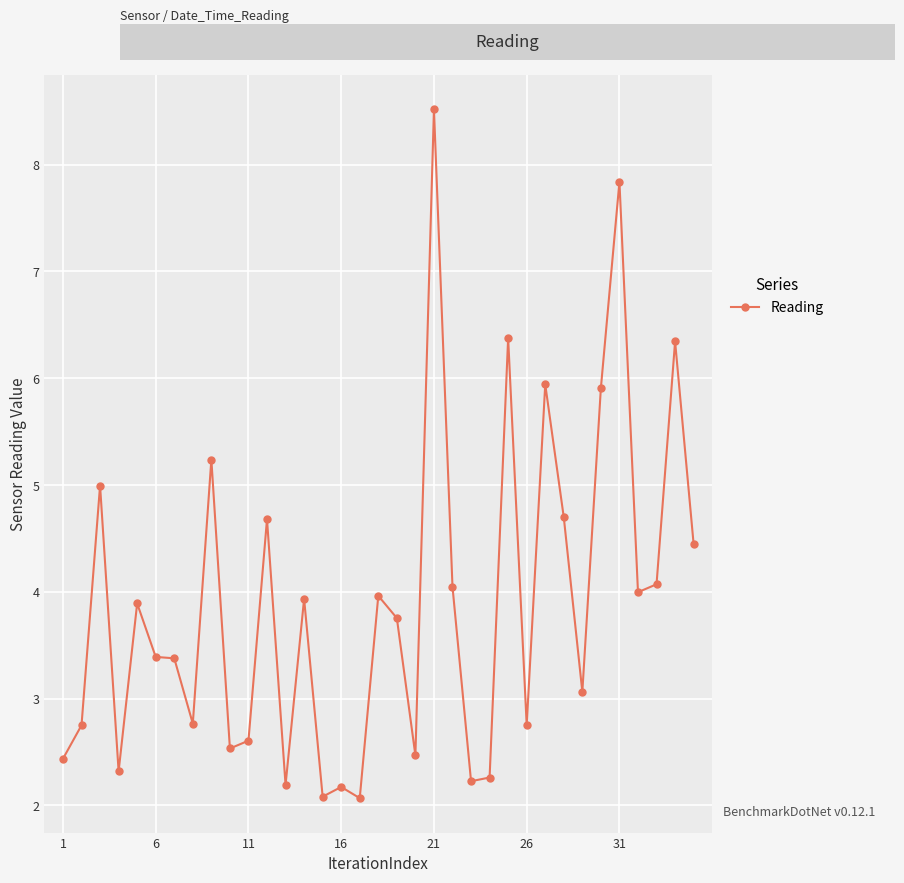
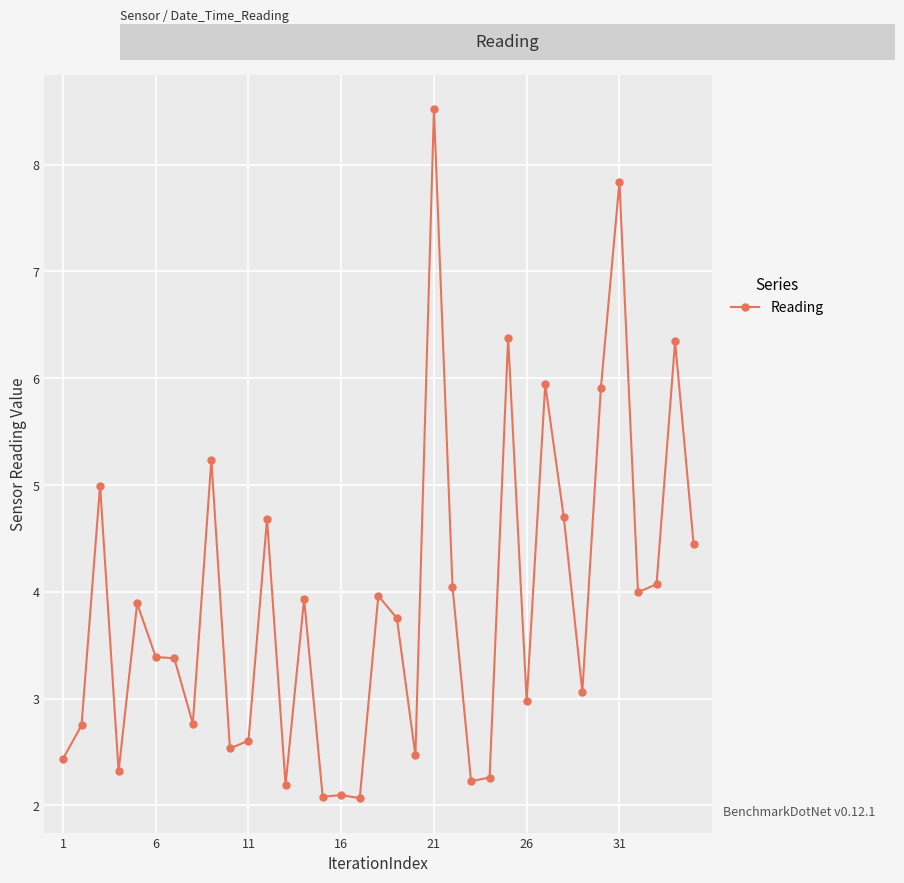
  {
    "1": 2.44,
    "6": 3.39,
    "11": 2.61,
-   "16": 2.17,
+   "16": 2.10,
    "21": 8.52,
-   "26": 2.75,
+   "26": 2.97,
    "31": 7.84
  }
